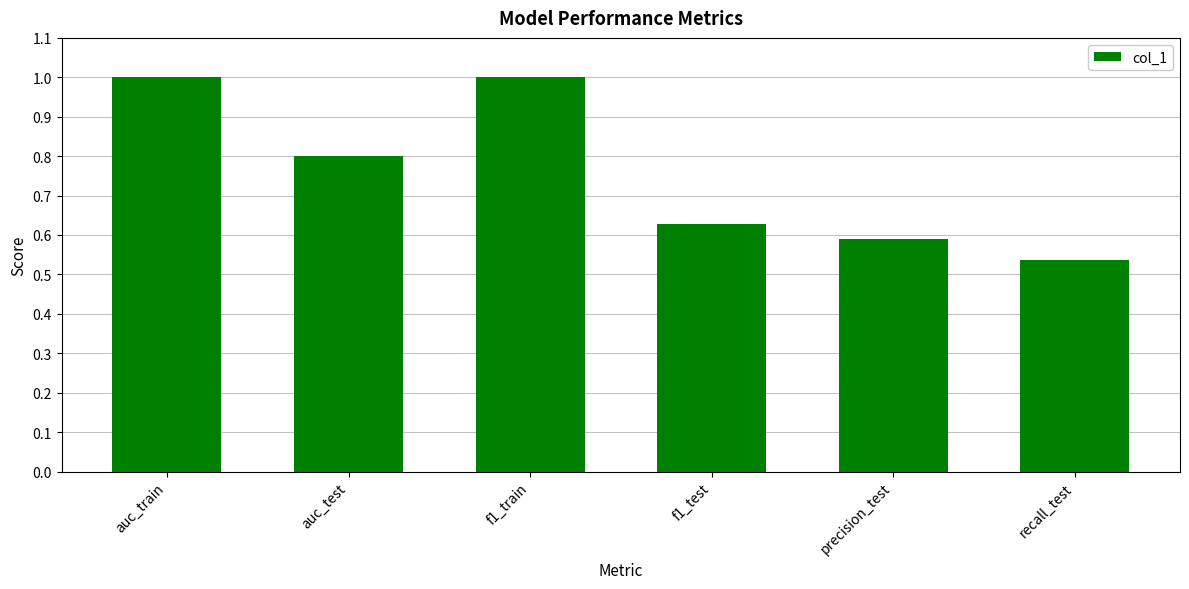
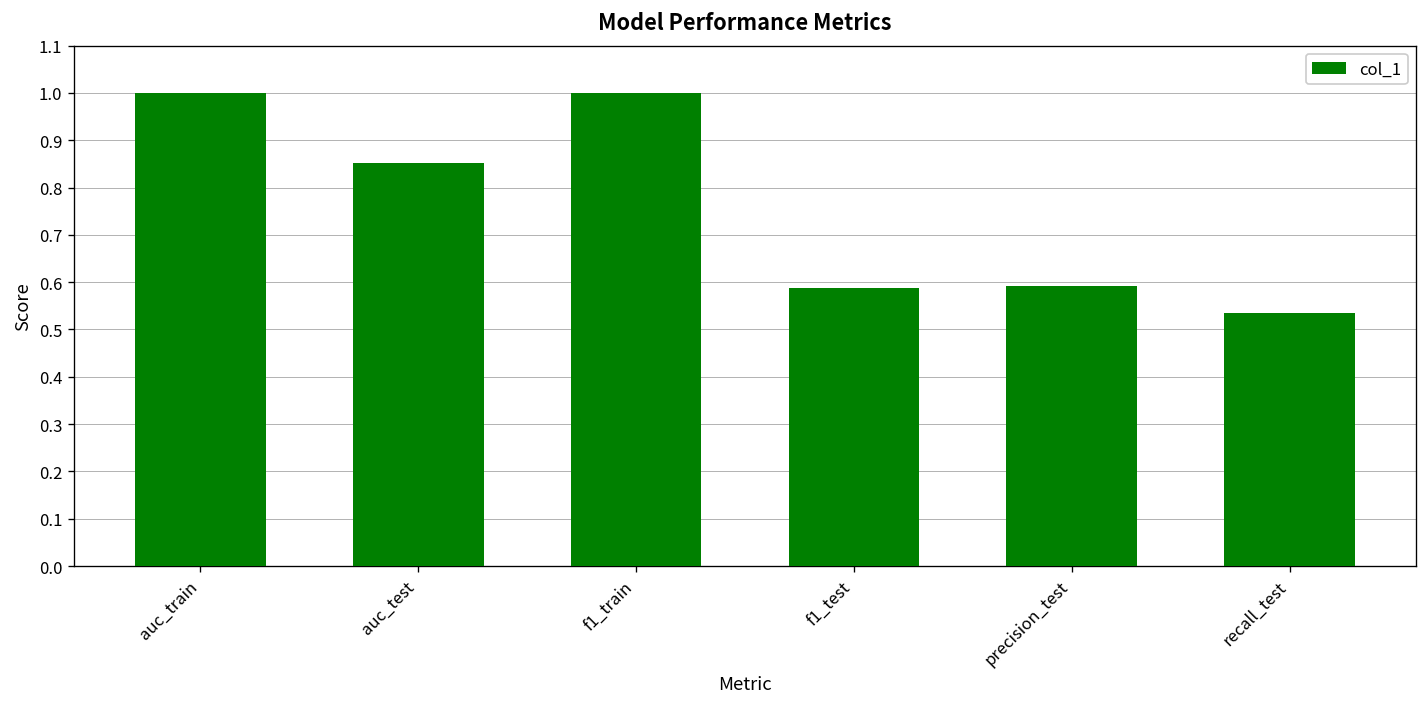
  {
    "auc_train": 1.00,
-   "auc_test": 0.80,
+   "auc_test": 0.85,
    "f1_train": 1.00,
-   "f1_test": 0.63,
+   "f1_test": 0.59,
    "precision_test": 0.59,
    "recall_test": 0.54
  }
